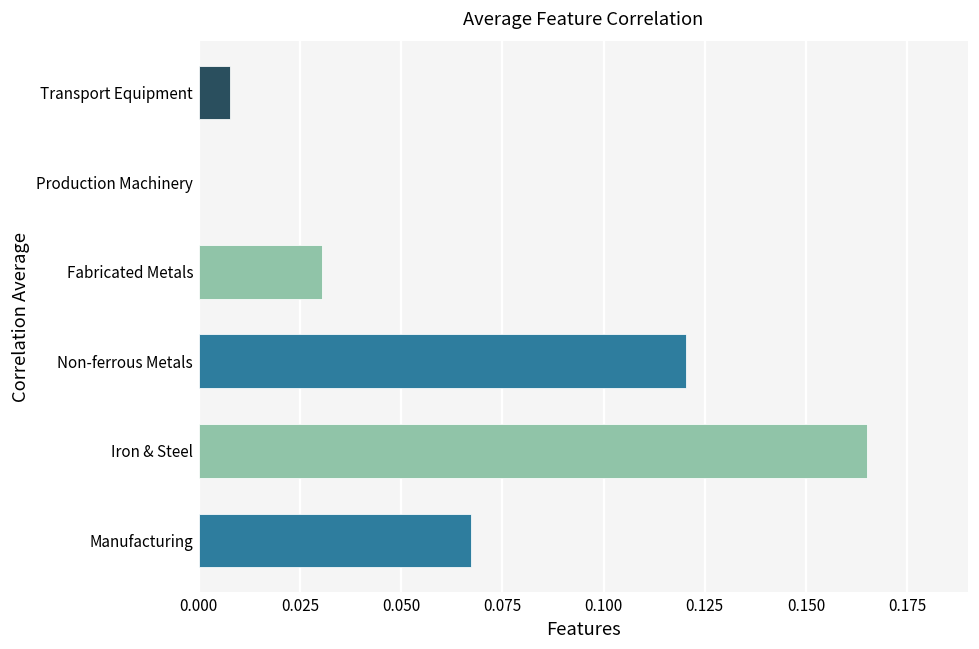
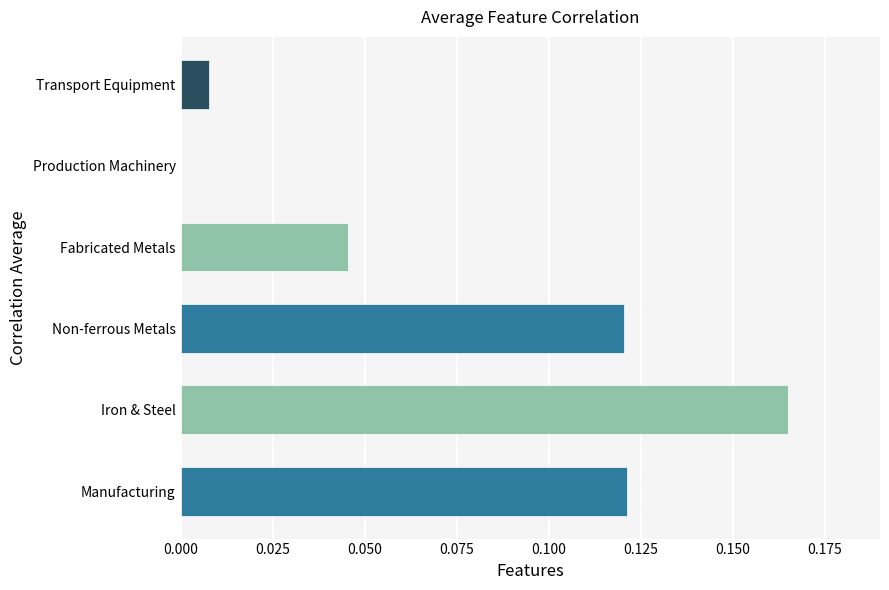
  {
    "Transport Equipment": 0.008,
    "Production Machinery": 0.000,
-   "Fabricated Metals": 0.031,
+   "Fabricated Metals": 0.045,
    "Non-ferrous Metals": 0.120,
    "Iron & Steel": 0.165,
-   "Manufacturing": 0.067
+   "Manufacturing": 0.121
  }
